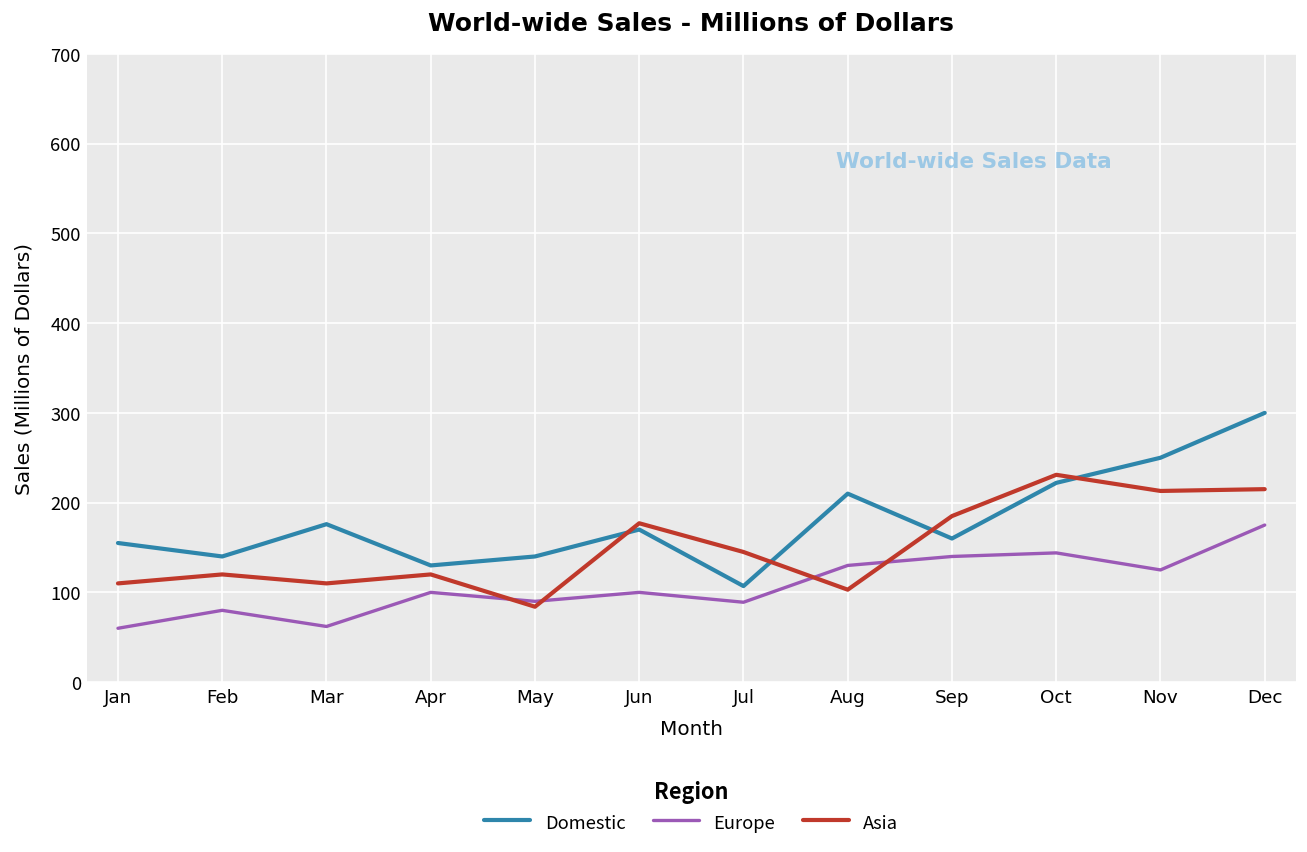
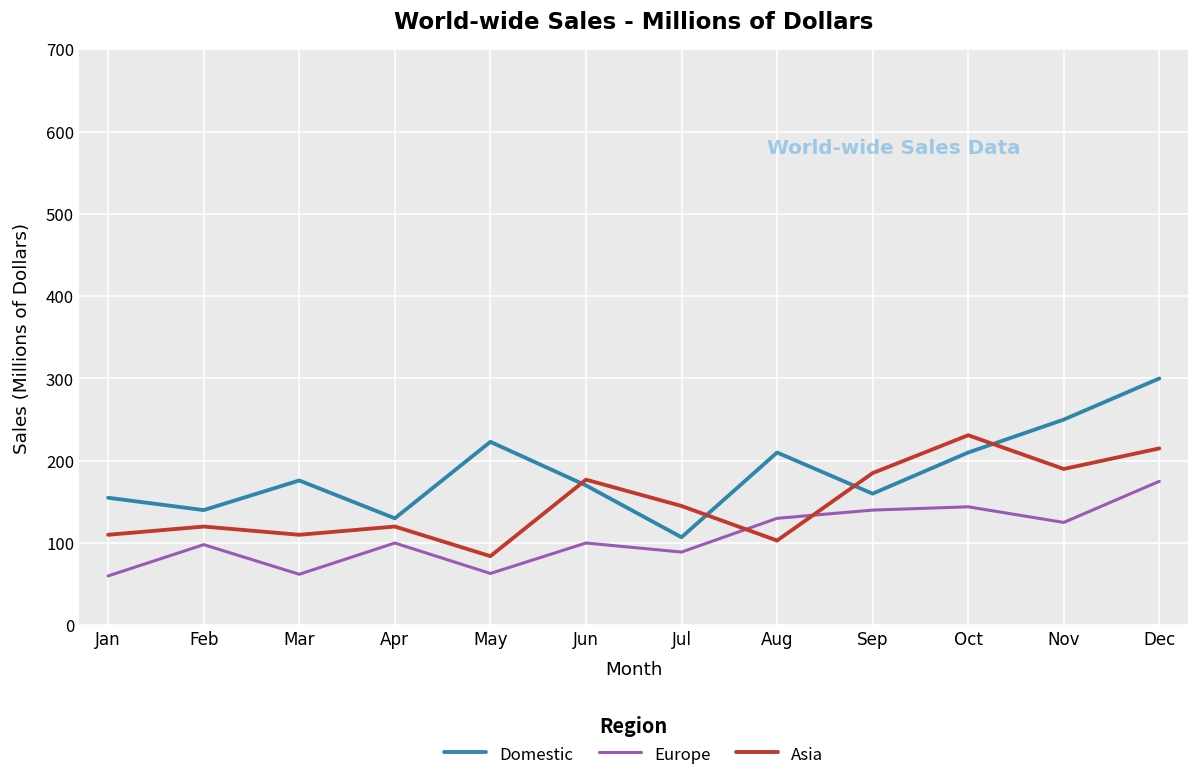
  {
    "Domestic": {
      "Jan": 160,
      "Feb": 140,
      "Mar": 180,
      "Apr": 130,
-     "May": 140,
+     "May": 220,
      "Jun": 170,
      "Jul": 110,
      "Aug": 210,
      "Sep": 160,
-     "Oct": 220,
+     "Oct": 210,
      "Nov": 250,
      "Dec": 300
    },
    "Europe": {
      "Jan": 60,
-     "Feb": 80,
+     "Feb": 100,
      "Mar": 60,
      "Apr": 100,
-     "May": 90,
+     "May": 60,
      "Jun": 100,
      "Jul": 90,
      "Aug": 130,
      "Sep": 140,
      "Oct": 140,
      "Nov": 130,
      "Dec": 180
    },
    "Asia": {
      "Jan": 110,
      "Feb": 120,
      "Mar": 110,
      "Apr": 120,
      "May": 80,
      "Jun": 180,
      "Jul": 150,
      "Aug": 100,
      "Sep": 190,
      "Oct": 230,
-     "Nov": 210,
+     "Nov": 190,
      "Dec": 220
    }
  }
